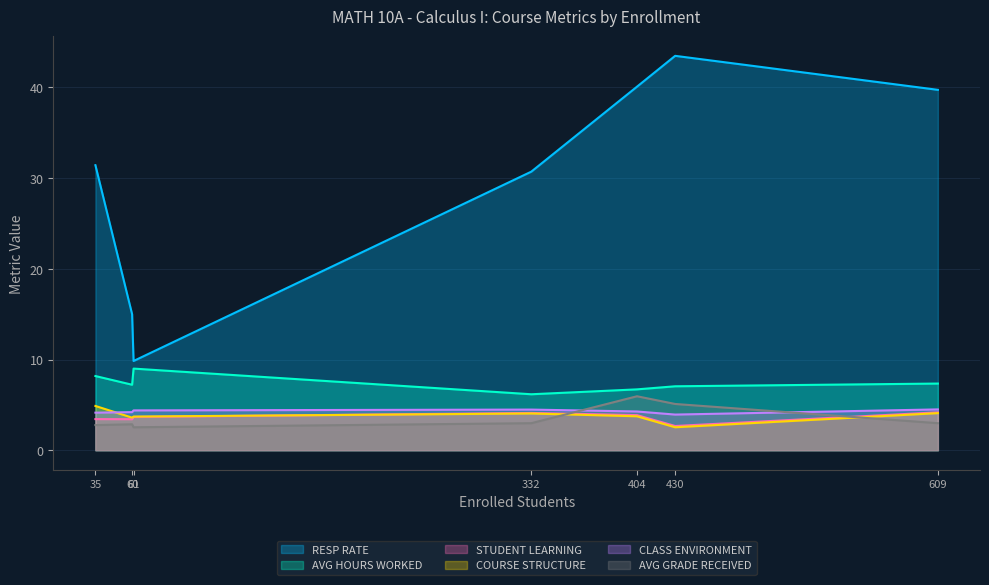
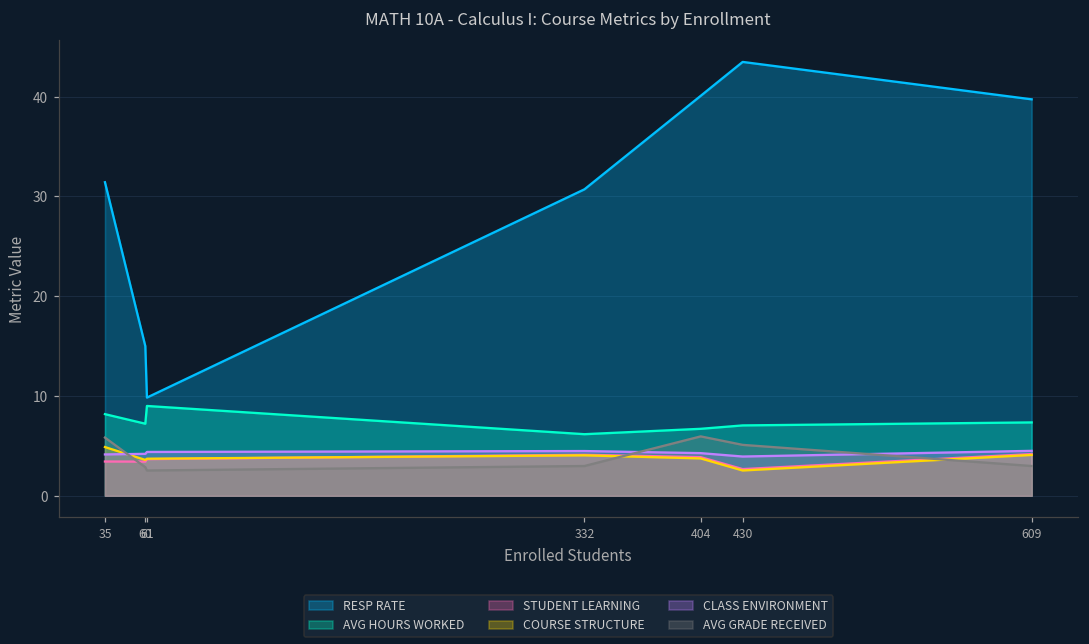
  {
    "COURSE STRUCTURE": {
      "35": 5
    },
    "AVG GRADE RECEIVED": {
-     "35": 3,
+     "35": 6,
      "332": 3,
      "404": 6,
      "430": 5,
      "609": 3
    }
  }
